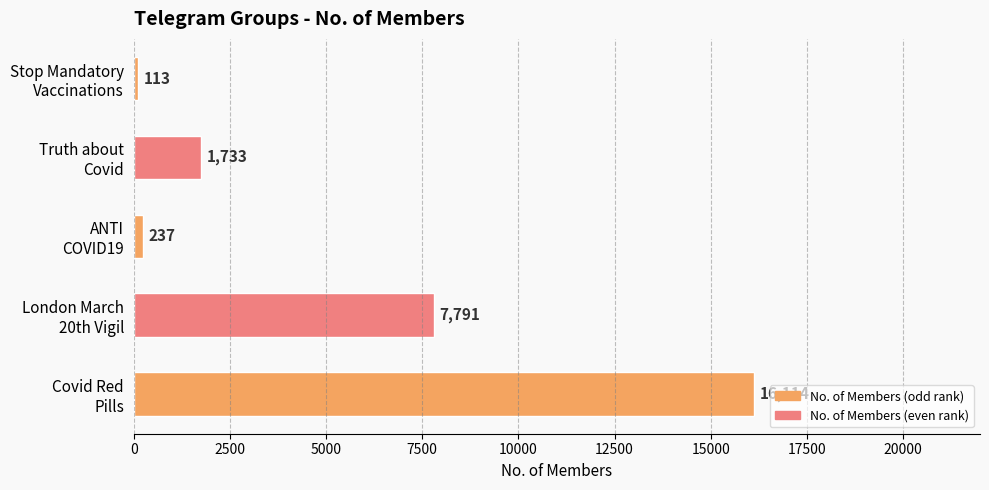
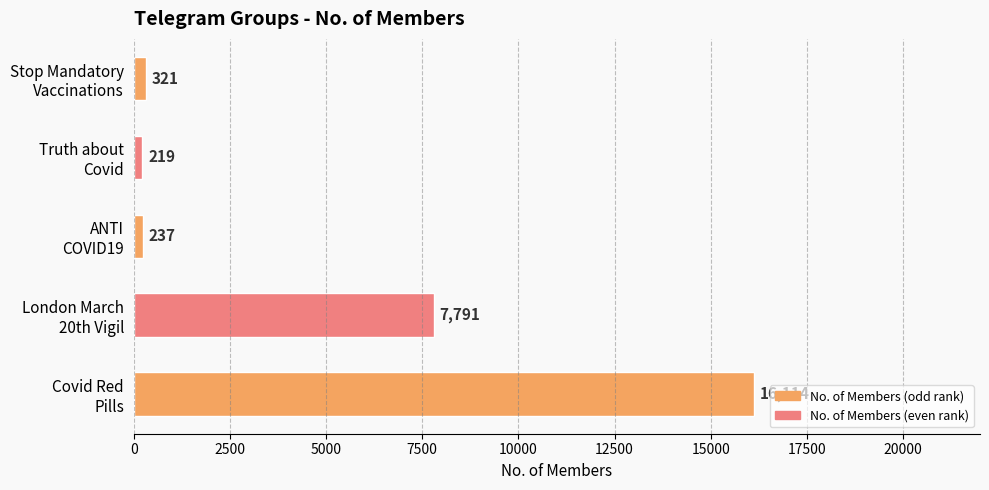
  {
-   "Stop Mandatory Vaccinations": "113",
-   "Truth about Covid": "1,733",
+   "Stop Mandatory Vaccinations": "321",
+   "Truth about Covid": "219",
    "ANTI COVID19": "237",
    "London March 20th Vigil": "7,791"
  }
